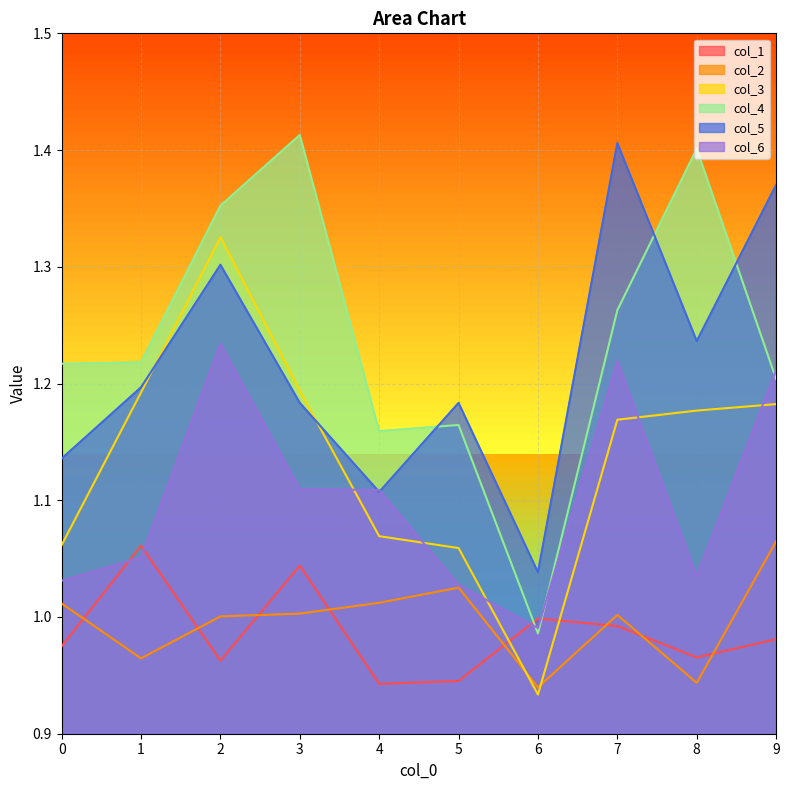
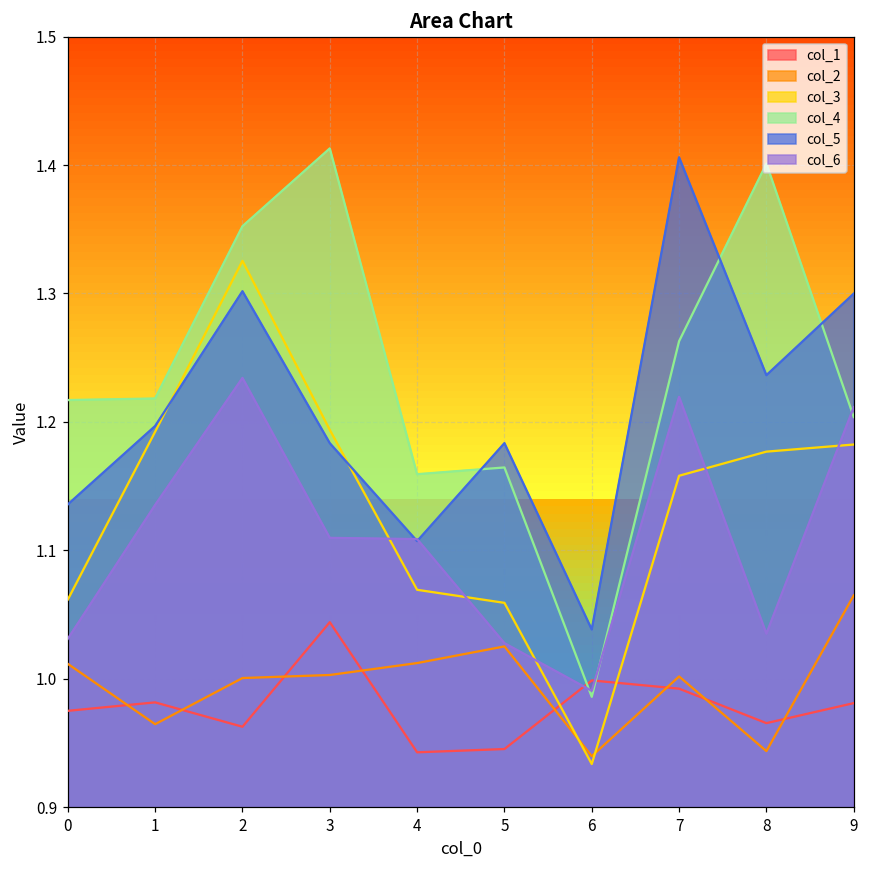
  {
    "col_1": {
      "0": 0.975,
-     "1": 1.061,
+     "1": 0.982,
      "2": 0.963,
      "3": 1.044,
      "4": 0.943,
      "5": 0.945,
      "6": 0.999,
      "7": 0.992,
      "8": 0.965,
      "9": 0.981
    },
    "col_2": {
      "0": 1.012,
      "1": 0.965,
      "2": 1.000,
      "3": 1.003,
      "4": 1.012,
      "5": 1.025,
      "6": 0.940,
      "7": 1.002,
      "8": 0.944,
      "9": 1.065
    },
    "col_3": {
      "0": 1.062,
      "1": 1.192,
      "2": 1.325,
      "3": 1.194,
      "4": 1.069,
      "5": 1.059,
      "6": 0.934,
-     "7": 1.169,
+     "7": 1.158,
      "8": 1.177,
      "9": 1.182
    },
    "col_4": {
      "0": 1.217,
      "1": 1.218,
      "2": 1.352,
      "3": 1.413,
      "4": 1.159,
      "5": 1.165,
      "6": 0.986,
      "7": 1.263,
      "9": 1.204
    },
    "col_5": {
      "0": 1.136,
      "1": 1.197,
      "2": 1.302,
      "3": 1.183,
      "5": 1.183,
      "6": 1.038,
      "7": 1.406,
      "8": 1.236,
-     "9": 1.370
+     "9": 1.300
    },
    "col_6": {
      "0": 1.031,
-     "1": 1.051,
+     "1": 1.135,
      "2": 1.234,
      "3": 1.110,
      "5": 1.028,
      "6": 0.991,
      "7": 1.220,
      "8": 1.035,
      "9": 1.211
    }
  }
